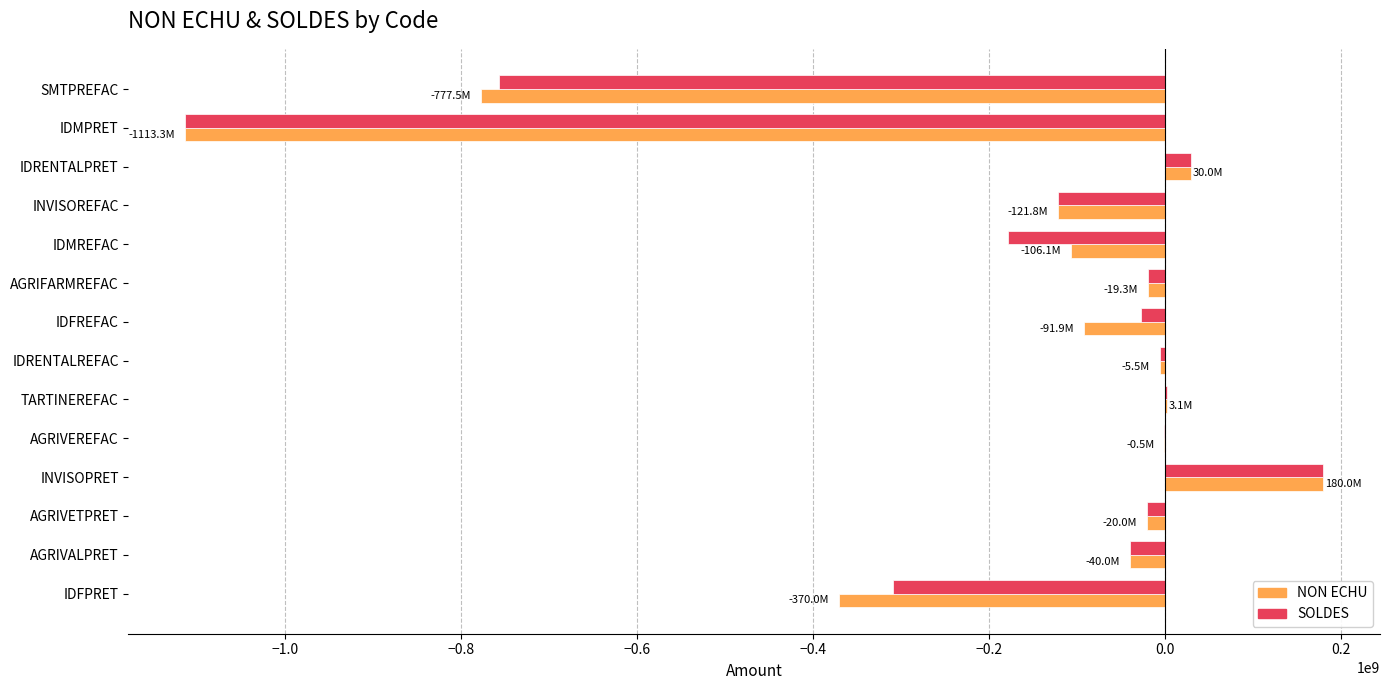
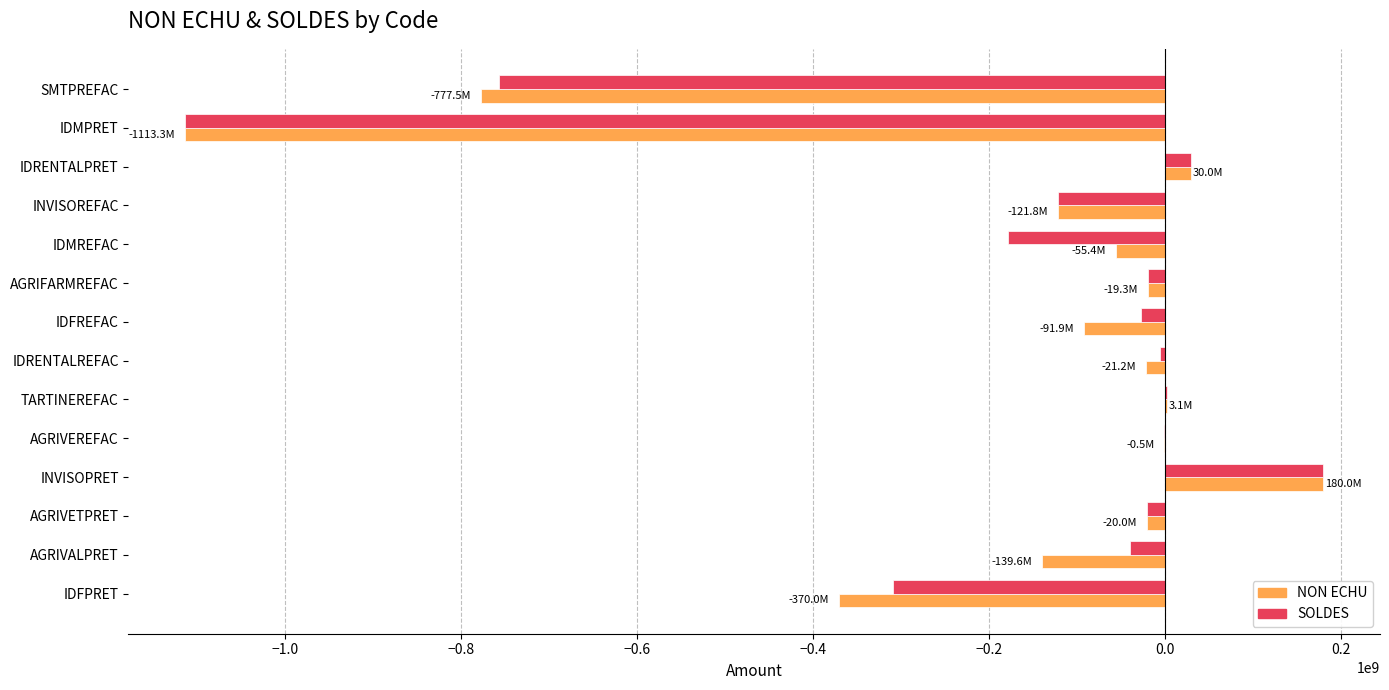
  {
    "NON ECHU": {
      "SMTPREFAC": "-777.5M",
      "IDMPRET": "-1113.3M",
      "IDRENTALPRET": "30.0M",
      "INVISOREFAC": "-121.8M",
-     "IDMREFAC": "-106.1M",
+     "IDMREFAC": "-55.4M",
      "AGRIFARMREFAC": "-19.3M",
      "IDFREFAC": "-91.9M",
-     "IDRENTALREFAC": "-5.5M",
+     "IDRENTALREFAC": "-21.2M",
      "TARTINEREFAC": "3.1M",
      "AGRIVEREFAC": "-0.5M",
      "INVISOPRET": "180.0M",
      "AGRIVETPRET": "-20.0M",
-     "AGRIVALPRET": "-40.0M",
+     "AGRIVALPRET": "-139.6M",
      "IDFPRET": "-370.0M"
    },
    "SOLDES": {
      "SMTPREFAC": "-760000000",
      "IDMREFAC": "-180000000",
      "IDFREFAC": "-30000000",
      "IDRENTALREFAC": "-10000000",
      "AGRIVALPRET": "-40000000",
      "IDFPRET": "-310000000"
    }
  }
